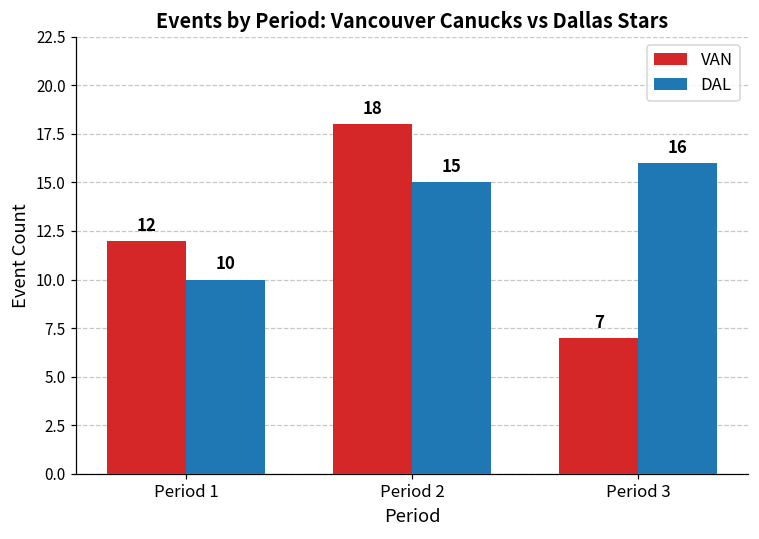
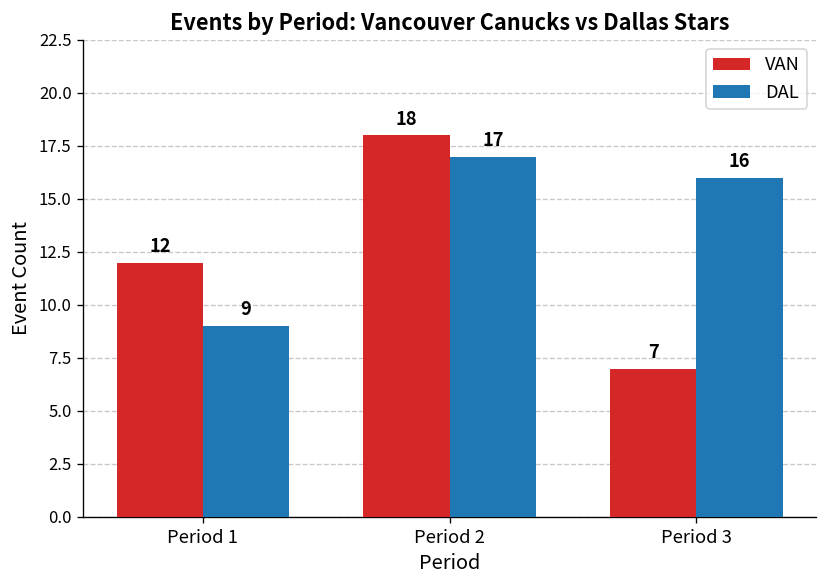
  {
    "VAN": {
      "Period 1": 12,
      "Period 2": 18,
      "Period 3": 7
    },
    "DAL": {
-     "Period 1": 10,
-     "Period 2": 15,
+     "Period 1": 9,
+     "Period 2": 17,
      "Period 3": 16
    }
  }
